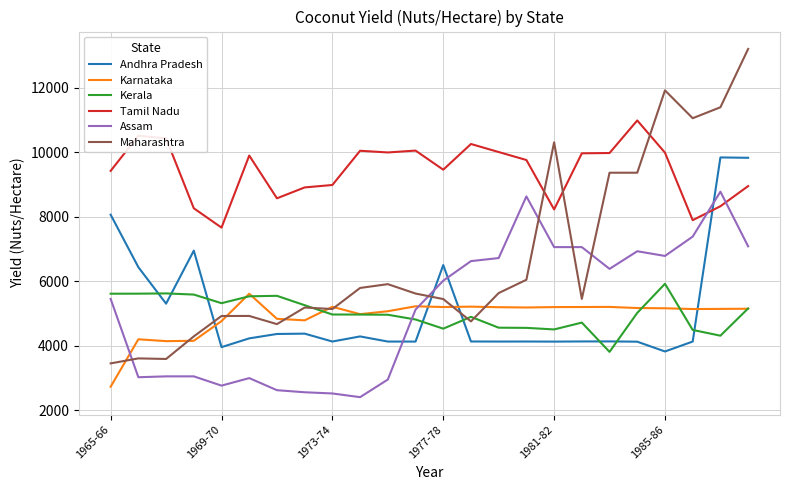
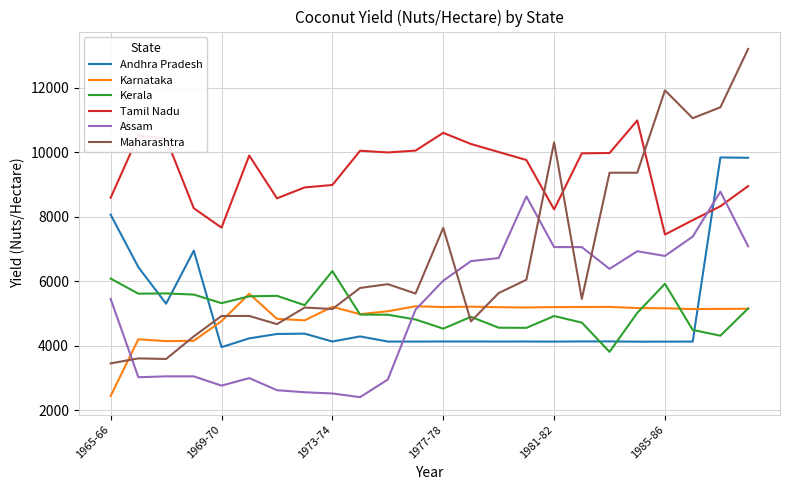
  {
    "Andhra Pradesh": {
      "1965-66": 8100,
      "1969-70": 4000,
      "1973-74": 4100,
-     "1977-78": 6500,
+     "1977-78": 4100,
      "1981-82": 4100,
-     "1985-86": 3800
+     "1985-86": 4100
    },
    "Karnataka": {
-     "1965-66": 2700,
+     "1965-66": 2400,
      "1969-70": 4800,
      "1977-78": 5200,
      "1981-82": 5200,
      "1985-86": 5200
    },
    "Kerala": {
-     "1965-66": 5600,
+     "1965-66": 6100,
      "1969-70": 5300,
-     "1973-74": 5000,
+     "1973-74": 6300,
      "1977-78": 4500,
-     "1981-82": 4500,
+     "1981-82": 4900,
      "1985-86": 5900
    },
    "Tamil Nadu": {
-     "1965-66": 9400,
+     "1965-66": 8600,
      "1969-70": 7700,
      "1973-74": 9000,
-     "1977-78": 9500,
+     "1977-78": 10600,
      "1981-82": 8200,
-     "1985-86": 10000
+     "1985-86": 7500
    },
    "Assam": {
      "1965-66": 5500,
      "1969-70": 2800,
      "1973-74": 2500,
      "1977-78": 6000,
      "1981-82": 7100,
      "1985-86": 6800
    },
    "Maharashtra": {
      "1965-66": 3500,
      "1969-70": 4900,
-     "1977-78": 5500,
+     "1977-78": 7700,
      "1981-82": 10300,
      "1985-86": 11900
    }
  }
